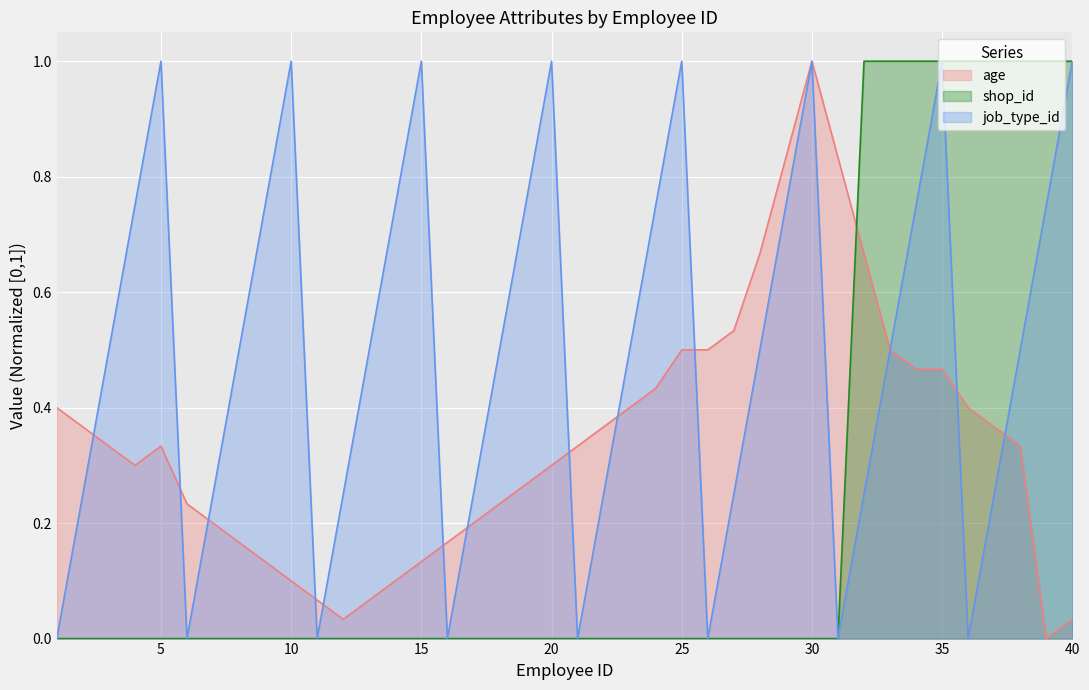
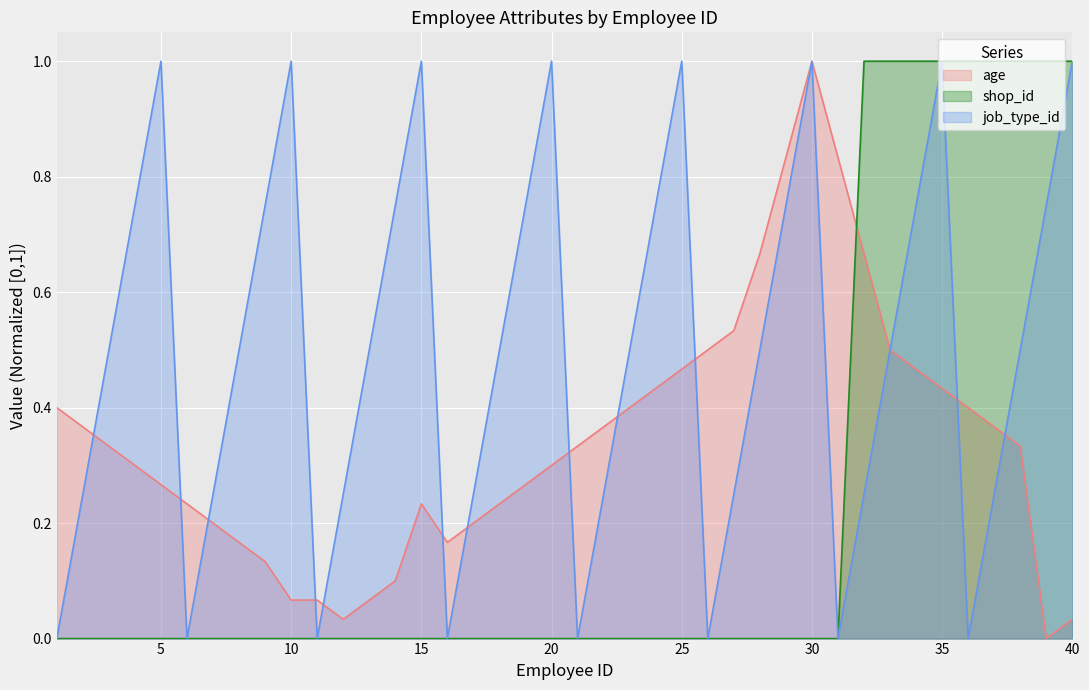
  {
    "age": {
-     "5": 0.33,
-     "10": 0.10,
-     "15": 0.13,
+     "5": 0.27,
+     "10": 0.07,
+     "15": 0.23,
      "20": 0.30,
-     "25": 0.50,
-     "35": 0.47,
+     "25": 0.47,
+     "35": 0.43,
      "40": 0.03
    },
    "shop_id": {
      "5": 0.00,
      "10": 0.00,
      "15": 0.00,
      "20": 0.00,
      "25": 0.00,
      "30": 0.00
    },
    "job_type_id": {
      "5": 1.00,
      "10": 1.00,
      "15": 1.00,
      "20": 1.00,
      "25": 1.00
    }
  }
